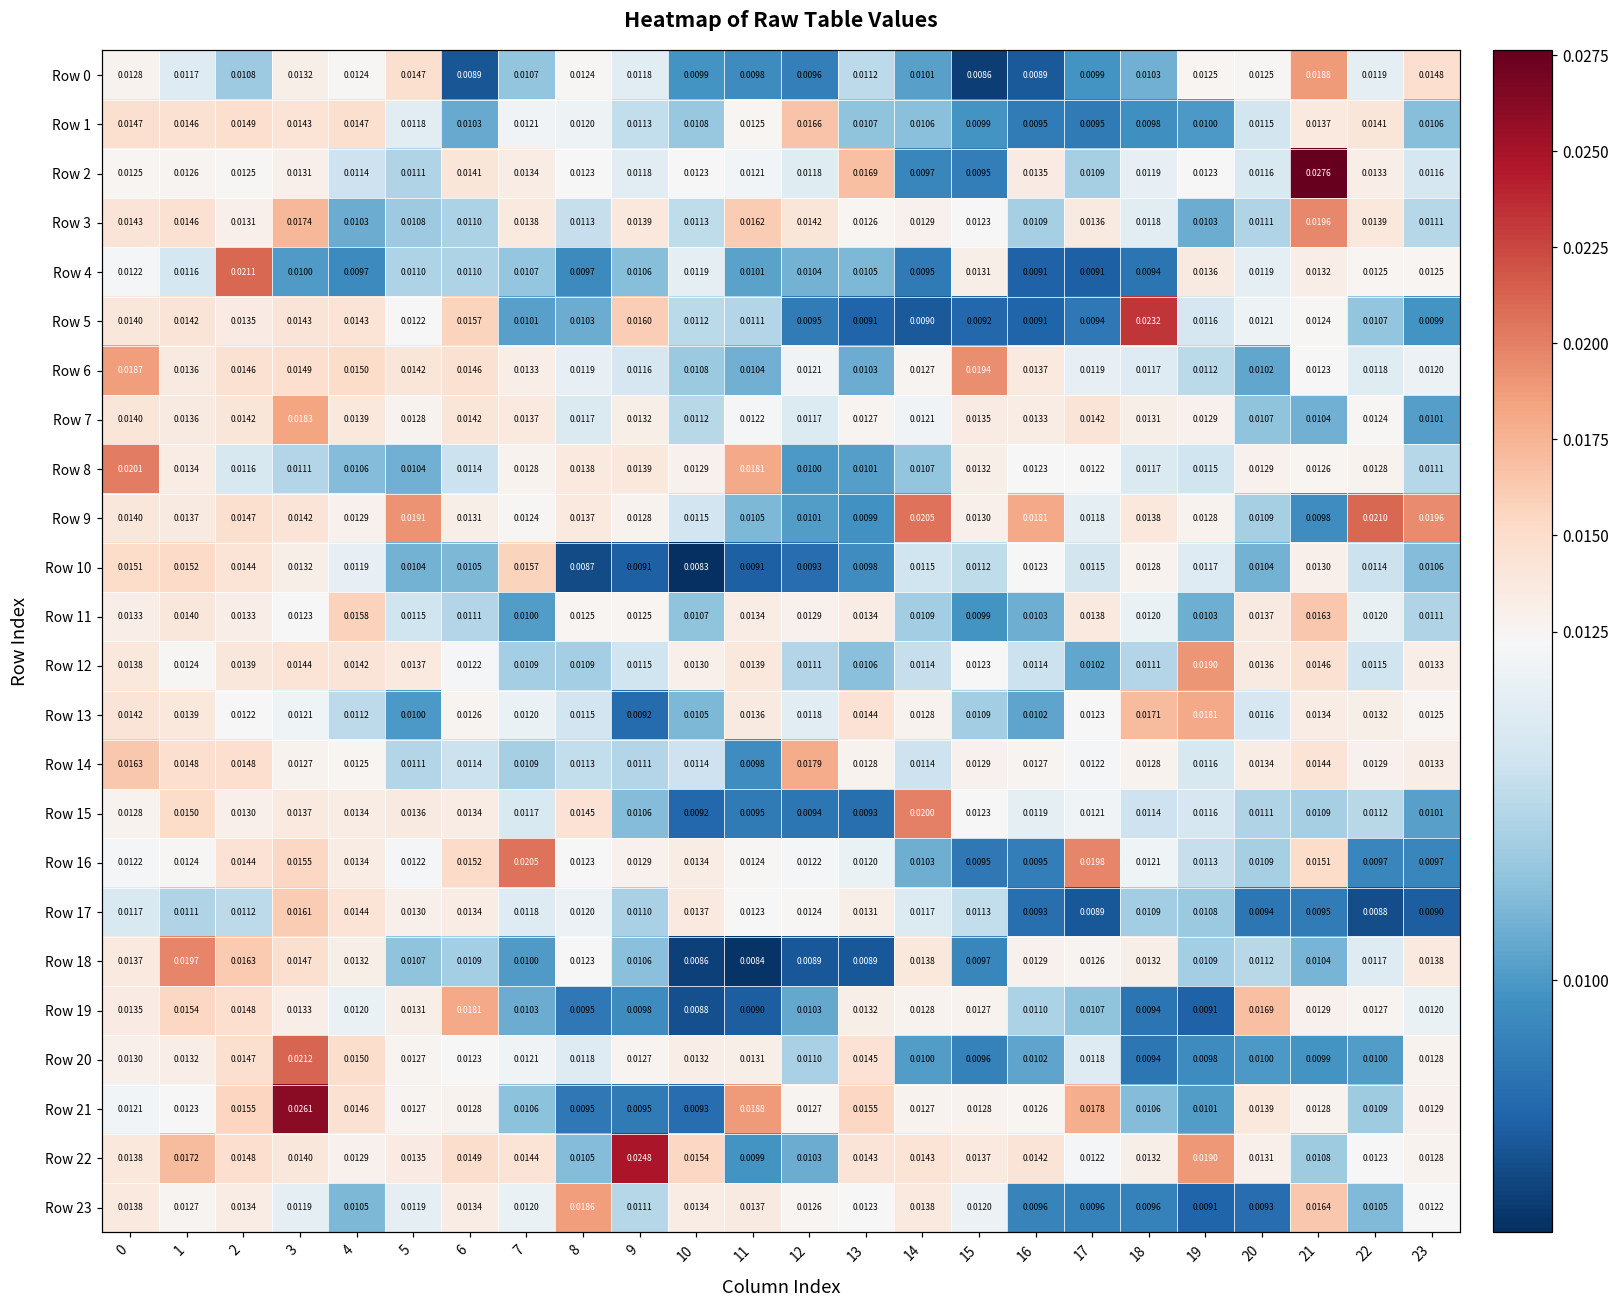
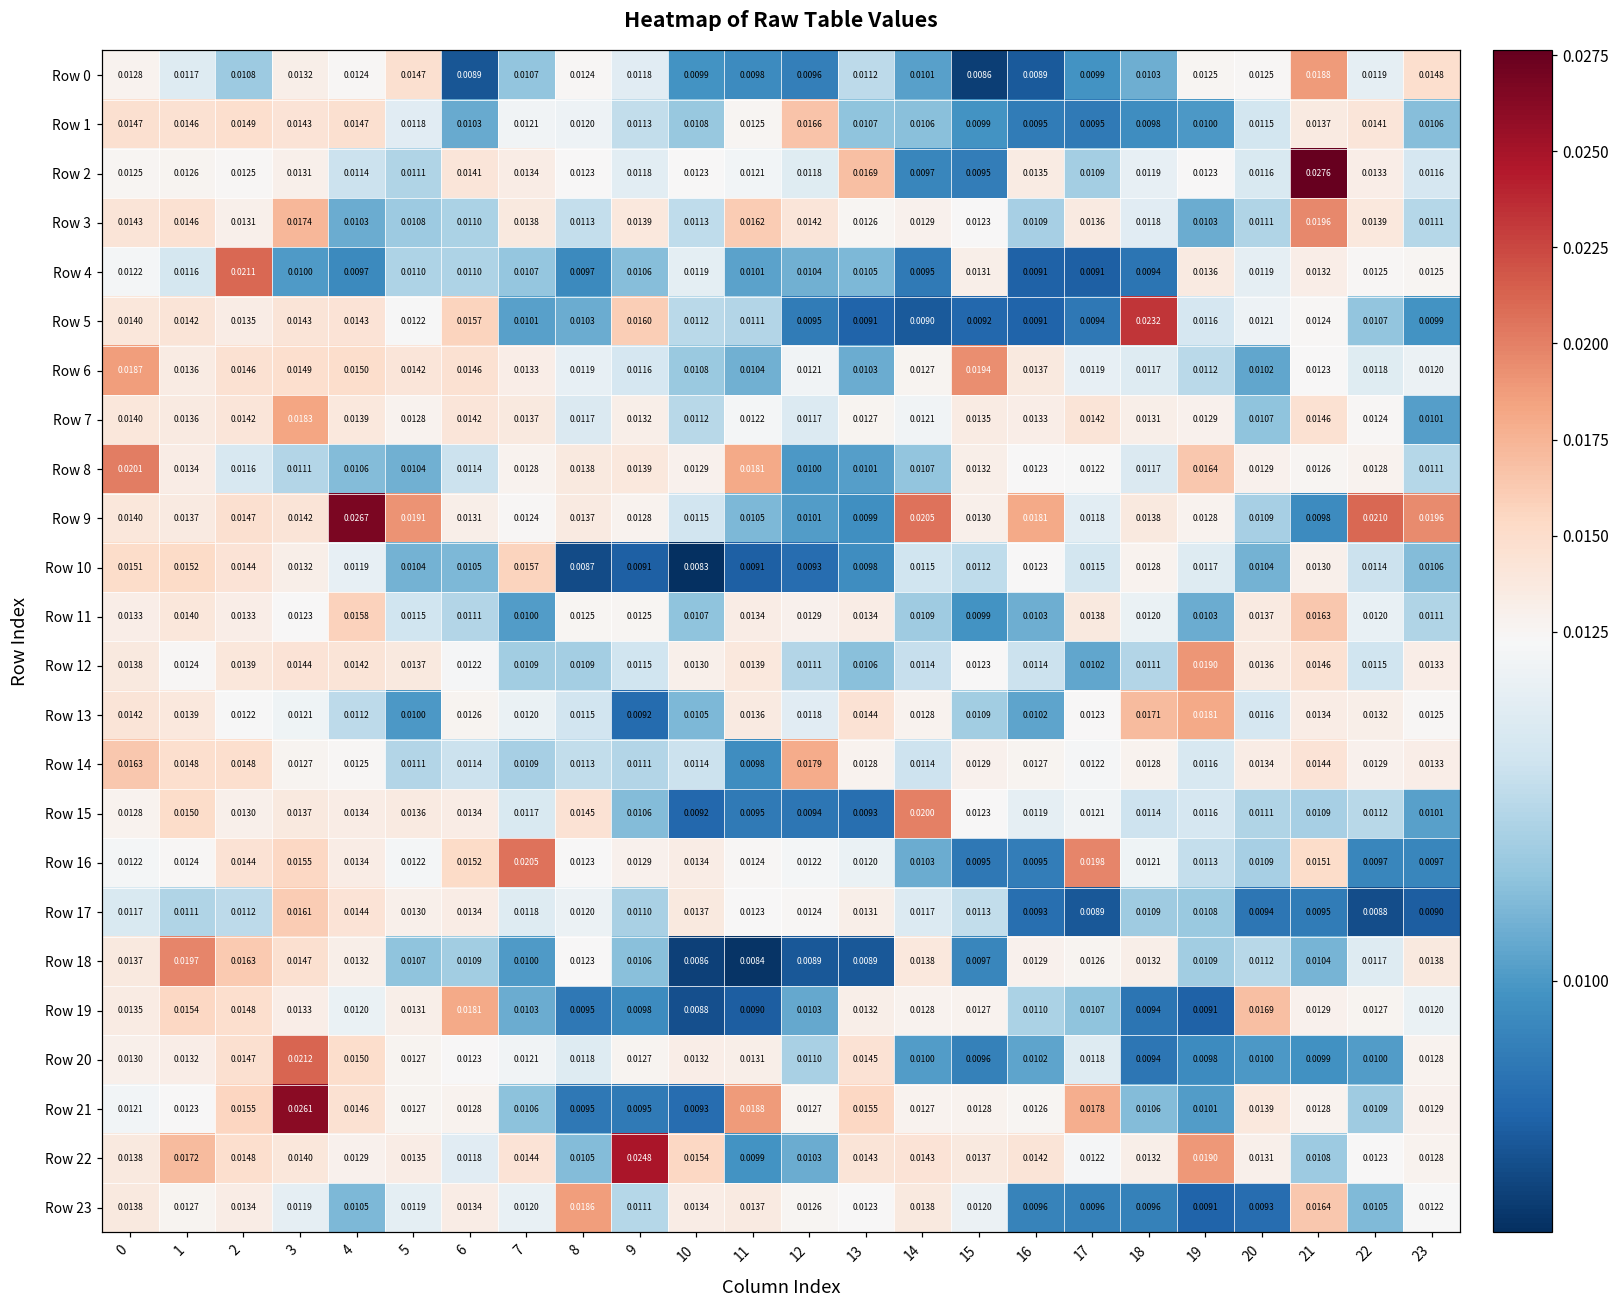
  {
    "Row 7": {
      "0": 0.0140,
      "1": 0.0136,
      "2": 0.0142,
      "3": 0.0183,
      "4": 0.0139,
      "5": 0.0128,
      "6": 0.0142,
      "7": 0.0137,
      "8": 0.0117,
      "9": 0.0132,
      "10": 0.0112,
      "11": 0.0122,
      "12": 0.0117,
      "13": 0.0127,
      "14": 0.0121,
      "15": 0.0135,
      "16": 0.0133,
      "17": 0.0142,
      "18": 0.0131,
      "19": 0.0129,
      "20": 0.0107,
-     "21": 0.0104,
+     "21": 0.0146,
      "22": 0.0124,
      "23": 0.0101
    },
    "Row 8": {
      "0": 0.0201,
      "1": 0.0134,
      "2": 0.0116,
      "3": 0.0111,
      "4": 0.0106,
      "5": 0.0104,
      "6": 0.0114,
      "7": 0.0128,
      "8": 0.0138,
      "9": 0.0139,
      "10": 0.0129,
      "11": 0.0181,
      "12": 0.0100,
      "13": 0.0101,
      "14": 0.0107,
      "15": 0.0132,
      "16": 0.0123,
      "17": 0.0122,
      "18": 0.0117,
-     "19": 0.0115,
+     "19": 0.0164,
      "20": 0.0129,
      "21": 0.0126,
      "22": 0.0128,
      "23": 0.0111
    },
    "Row 9": {
      "0": 0.0140,
      "1": 0.0137,
      "2": 0.0147,
      "3": 0.0142,
-     "4": 0.0129,
+     "4": 0.0267,
      "5": 0.0191,
      "6": 0.0131,
      "7": 0.0124,
      "8": 0.0137,
      "9": 0.0128,
      "10": 0.0115,
      "11": 0.0105,
      "12": 0.0101,
      "13": 0.0099,
      "14": 0.0205,
      "15": 0.0130,
      "16": 0.0181,
      "17": 0.0118,
      "18": 0.0138,
      "19": 0.0128,
      "20": 0.0109,
      "21": 0.0098,
      "22": 0.0210,
      "23": 0.0196
    },
    "Row 22": {
      "0": 0.0138,
      "1": 0.0172,
      "2": 0.0148,
      "3": 0.0140,
      "4": 0.0129,
      "5": 0.0135,
-     "6": 0.0149,
+     "6": 0.0118,
      "7": 0.0144,
      "8": 0.0105,
      "9": 0.0248,
      "10": 0.0154,
      "11": 0.0099,
      "12": 0.0103,
      "13": 0.0143,
      "14": 0.0143,
      "15": 0.0137,
      "16": 0.0142,
      "17": 0.0122,
      "18": 0.0132,
      "19": 0.0190,
      "20": 0.0131,
      "21": 0.0108,
      "22": 0.0123,
      "23": 0.0128
    }
  }
